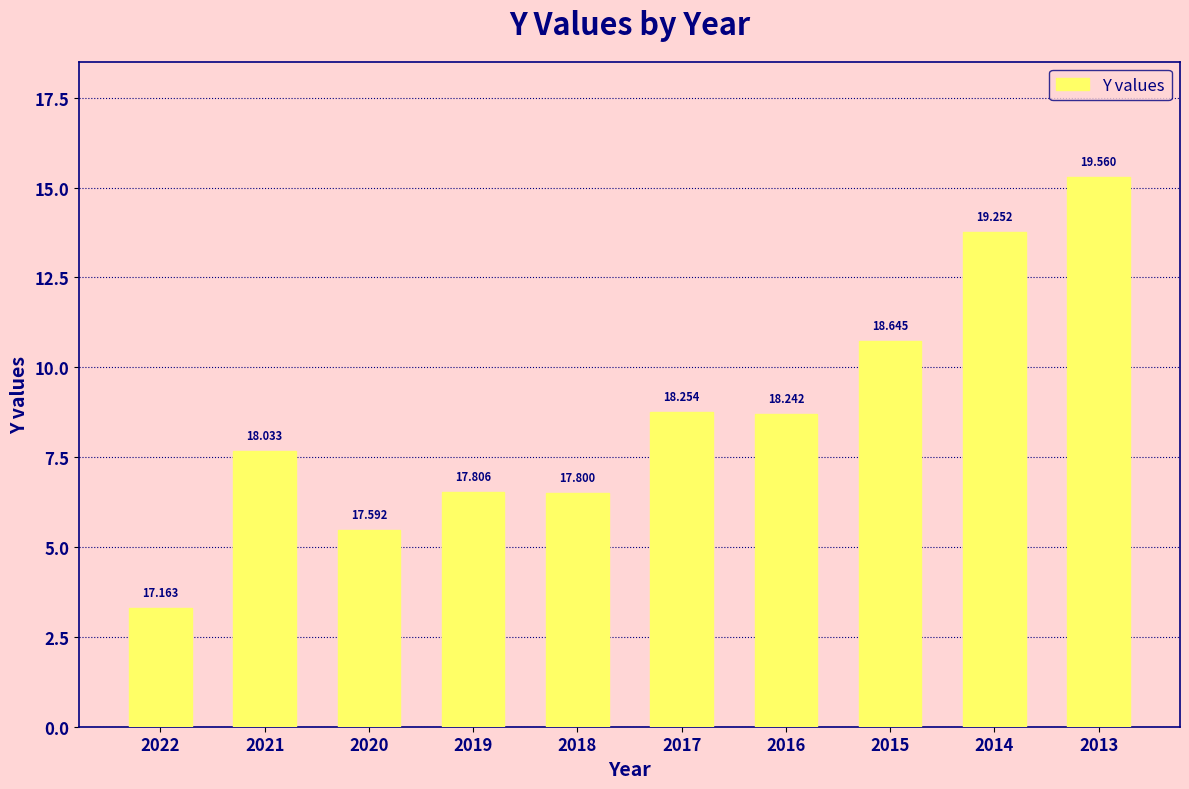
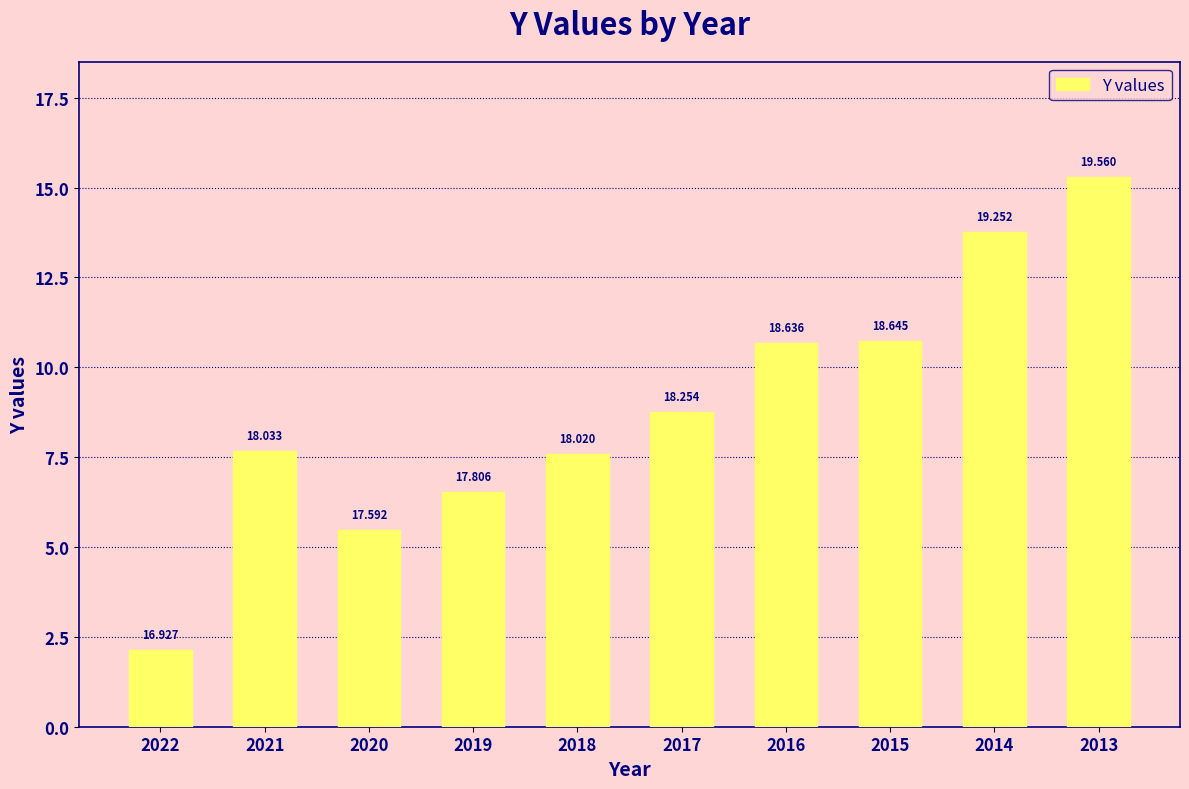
  {
-   "2022": 17.163,
+   "2022": 16.927,
    "2021": 18.033,
    "2020": 17.592,
    "2019": 17.806,
-   "2018": 17.800,
+   "2018": 18.020,
    "2017": 18.254,
-   "2016": 18.242,
+   "2016": 18.636,
    "2015": 18.645,
    "2014": 19.252,
    "2013": 19.560
  }
